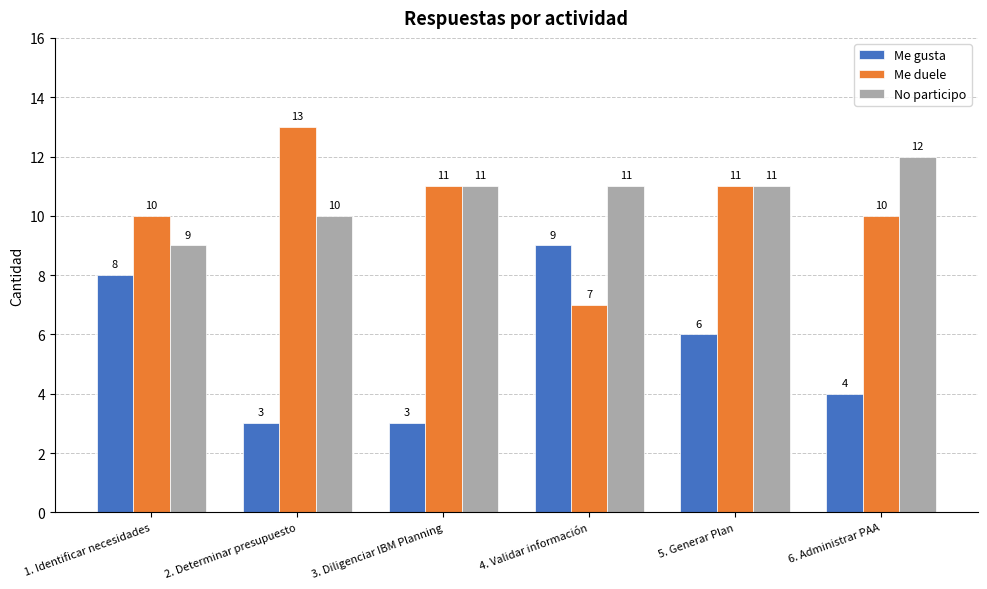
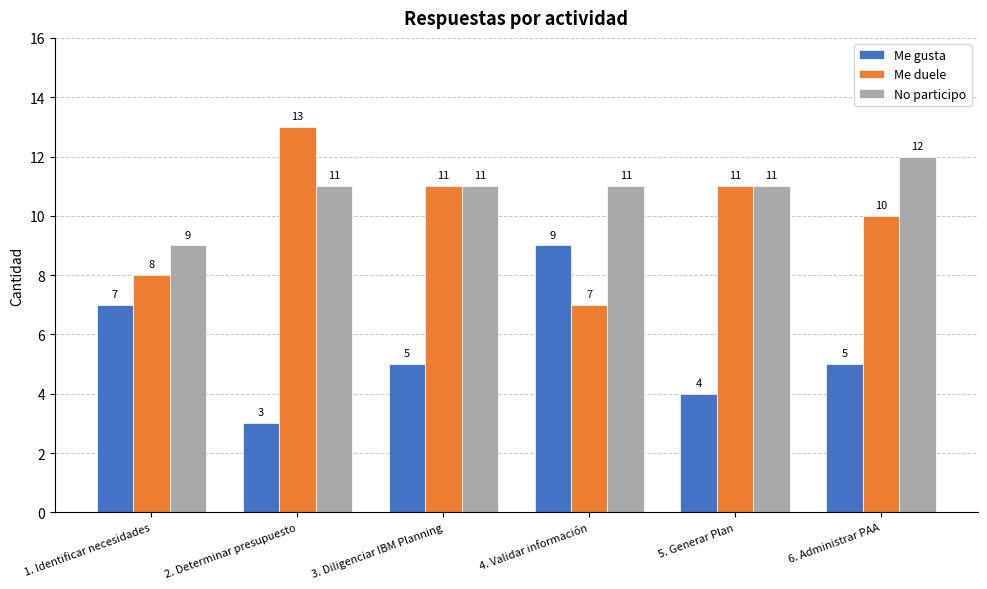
  {
    "Me gusta": {
-     "1. Identificar necesidades": 8,
+     "1. Identificar necesidades": 7,
      "2. Determinar presupuesto": 3,
-     "3. Diligenciar IBM Planning": 3,
+     "3. Diligenciar IBM Planning": 5,
      "4. Validar información": 9,
-     "5. Generar Plan": 6,
-     "6. Administrar PAA": 4
+     "5. Generar Plan": 4,
+     "6. Administrar PAA": 5
    },
    "Me duele": {
-     "1. Identificar necesidades": 10,
+     "1. Identificar necesidades": 8,
      "2. Determinar presupuesto": 13,
      "3. Diligenciar IBM Planning": 11,
      "4. Validar información": 7,
      "5. Generar Plan": 11,
      "6. Administrar PAA": 10
    },
    "No participo": {
      "1. Identificar necesidades": 9,
-     "2. Determinar presupuesto": 10,
+     "2. Determinar presupuesto": 11,
      "3. Diligenciar IBM Planning": 11,
      "4. Validar información": 11,
      "5. Generar Plan": 11,
      "6. Administrar PAA": 12
    }
  }
